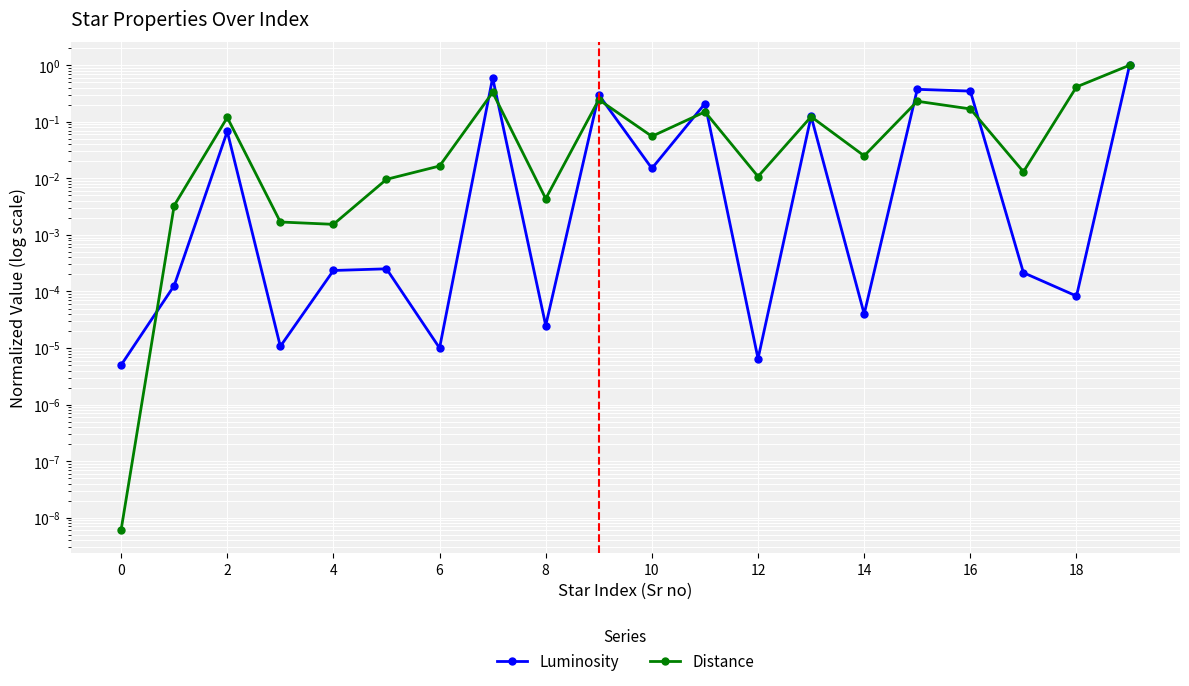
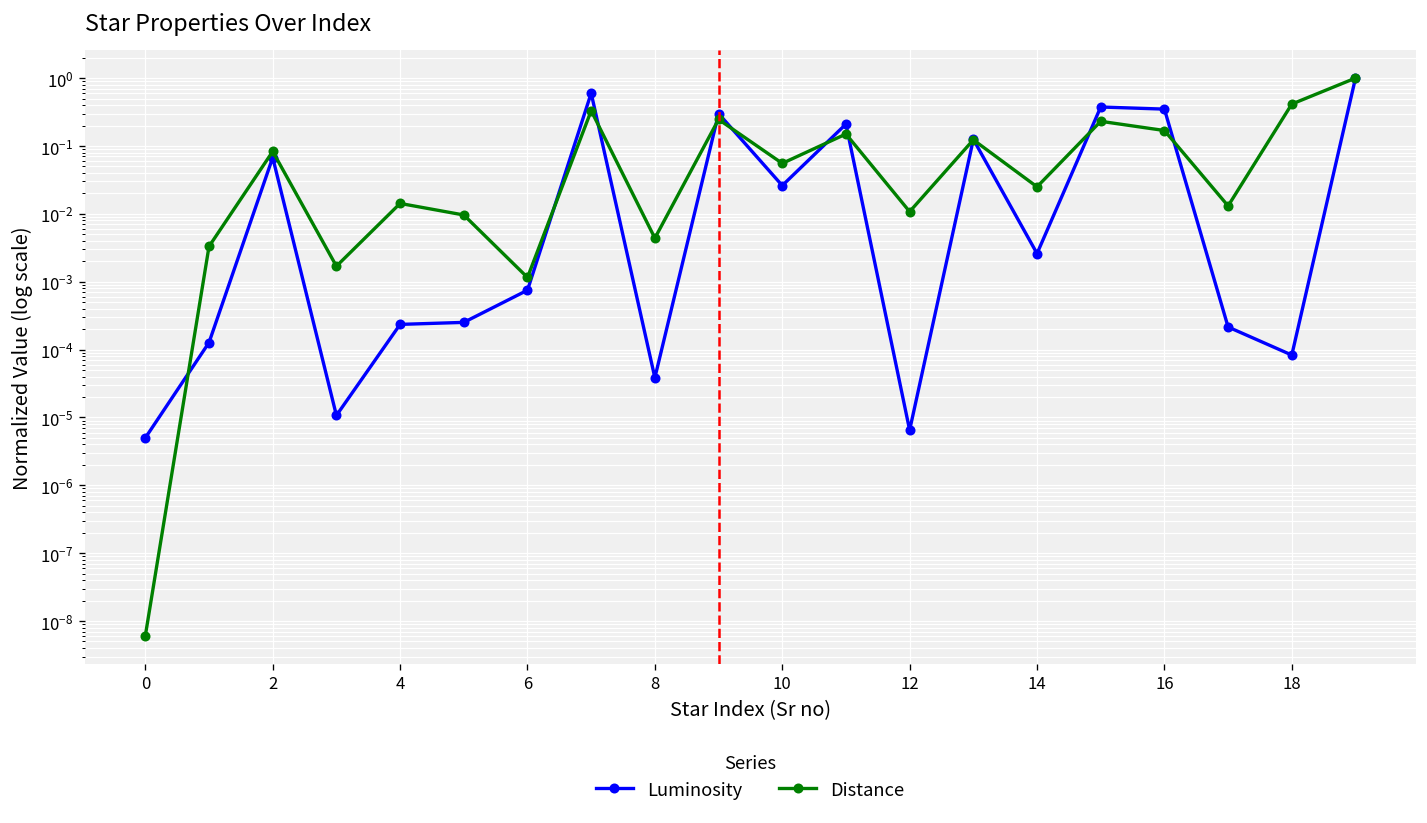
  {
    "Luminosity": {
      "0": 0.000005,
      "2": 0.07,
      "4": 0.00024,
-     "6": 0.000010,
-     "8": 0.00003,
-     "10": 0.015,
+     "6": 0.0008,
+     "8": 0.00004,
+     "10": 0.03,
      "12": 0.000007,
-     "14": 0.00004,
+     "14": 0.003,
      "16": 0.3,
      "18": 0.00008
    },
    "Distance": {
      "0": 0.000000006,
-     "2": 0.12,
-     "4": 0.0015,
-     "6": 0.017,
+     "2": 0.08,
+     "4": 0.014,
+     "6": 0.0012,
      "8": 0.004,
      "10": 0.06,
      "12": 0.011,
      "14": 0.03,
      "16": 0.17,
      "18": 0.4
    }
  }
